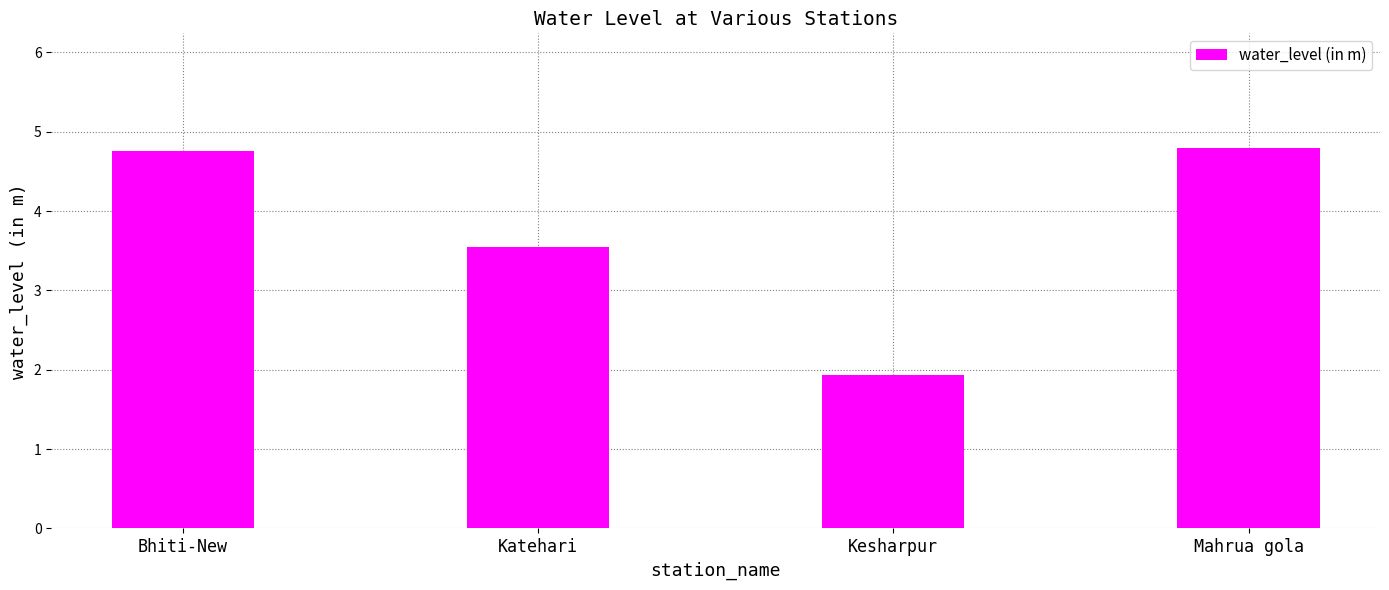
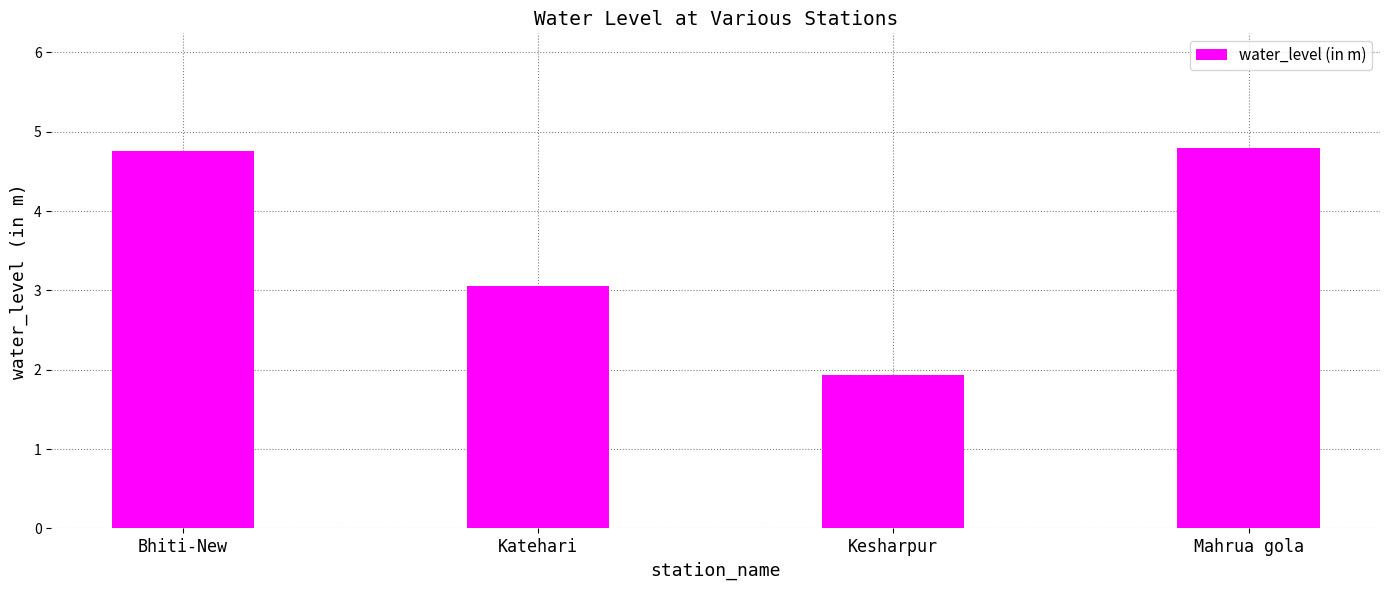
  {
    "Bhiti-New": 4.8,
-   "Katehari": 3.6,
+   "Katehari": 3.1,
    "Kesharpur": 1.9,
    "Mahrua gola": 4.8
  }
